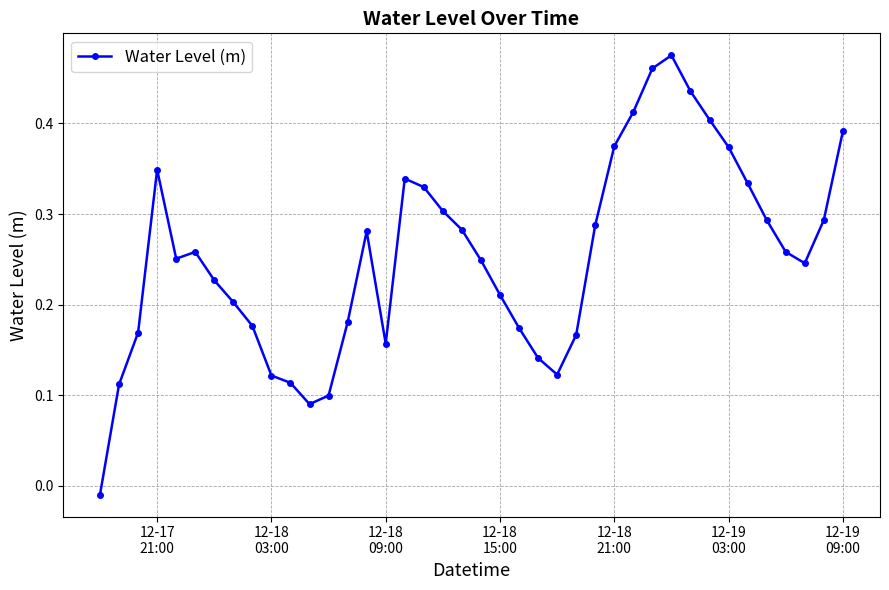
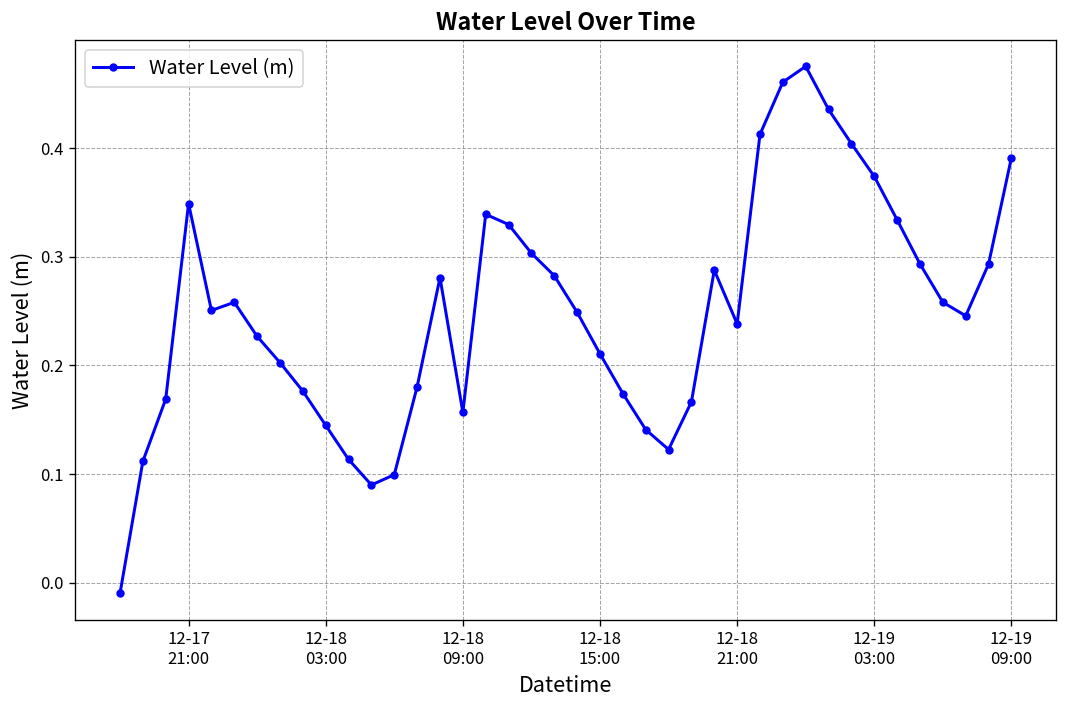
  {
    "12-17 21:00": 0.35,
-   "12-18 03:00": 0.12,
+   "12-18 03:00": 0.14,
    "12-18 09:00": 0.16,
    "12-18 15:00": 0.21,
-   "12-18 21:00": 0.37,
+   "12-18 21:00": 0.24,
    "12-19 03:00": 0.37,
    "12-19 09:00": 0.39
  }
